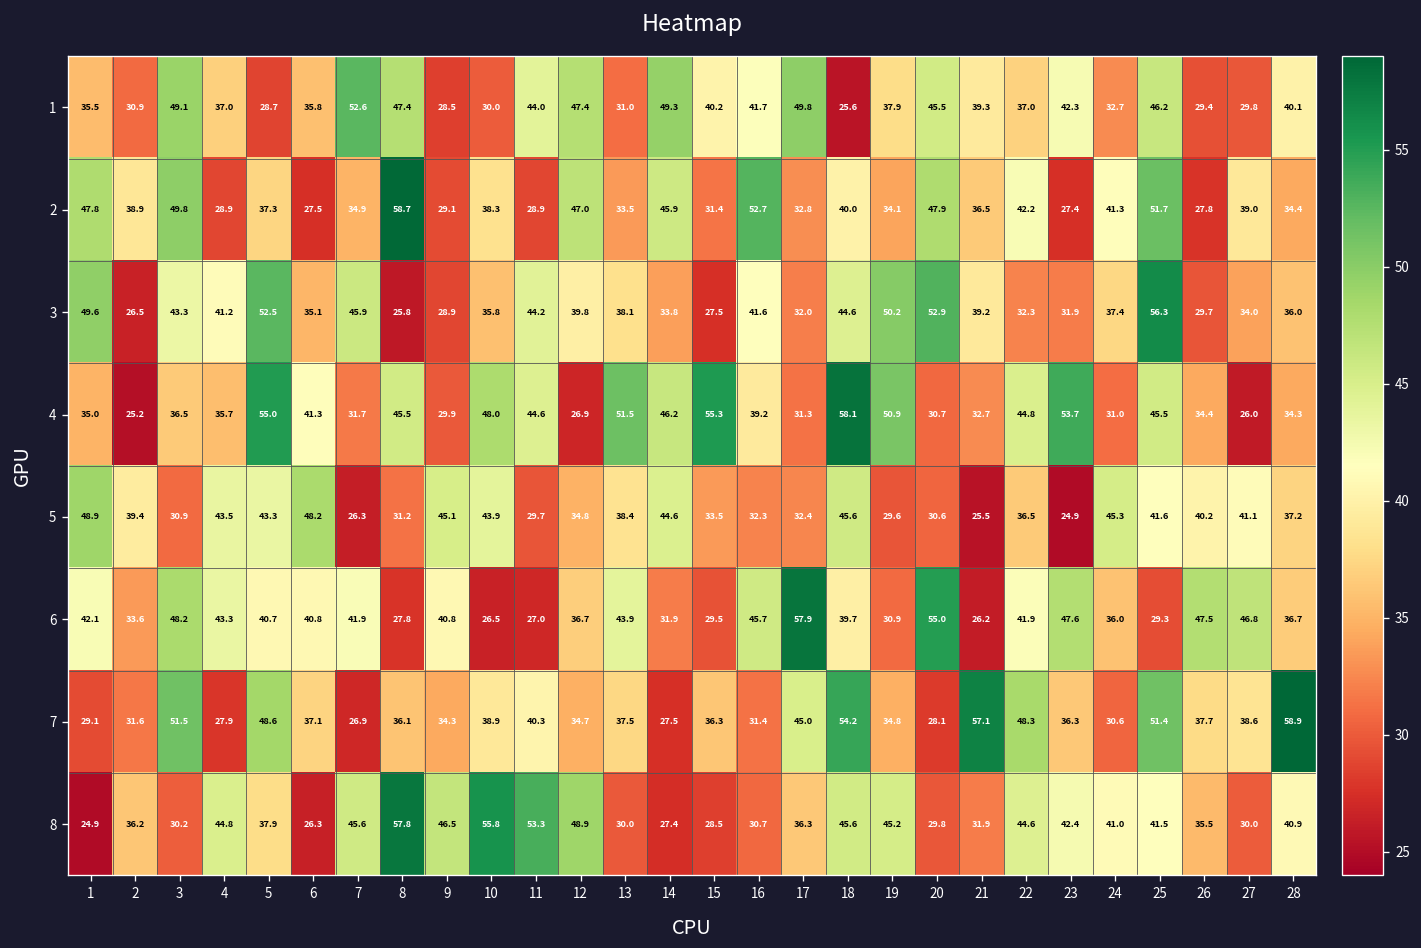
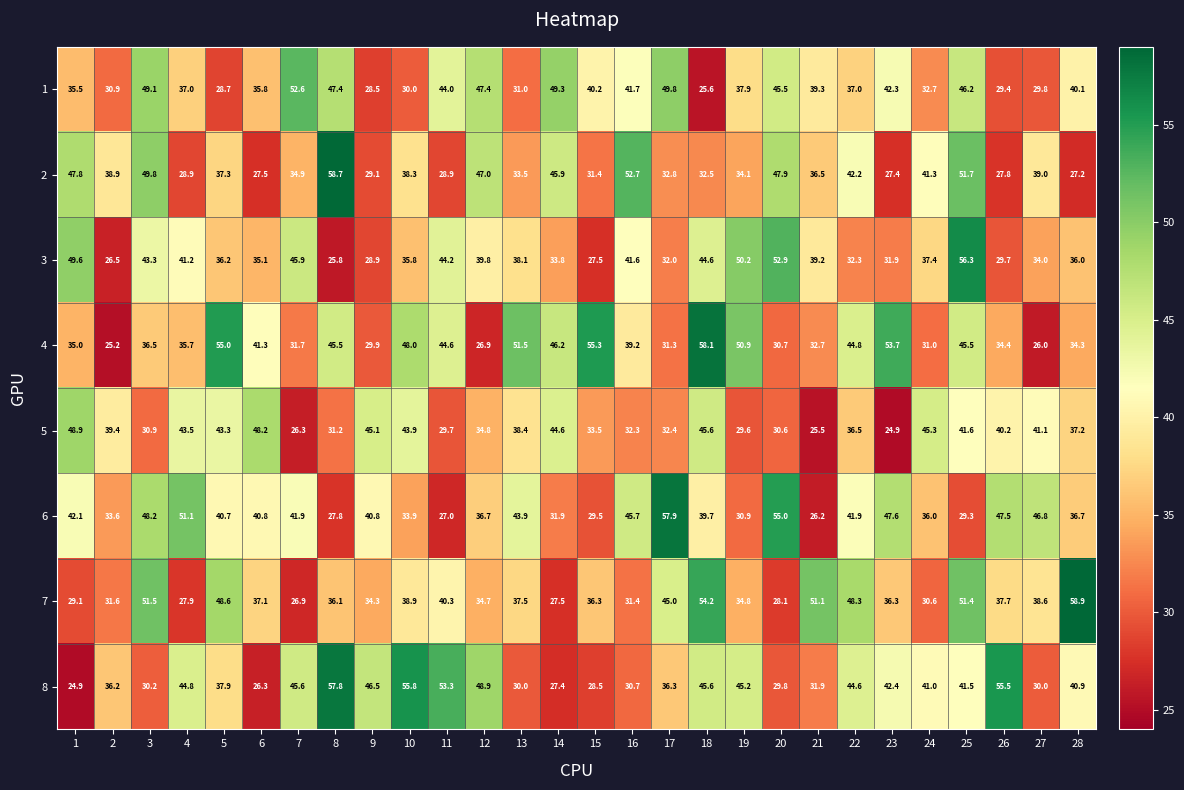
  {
    "2": {
      "1": 47.8,
      "2": 38.9,
      "3": 49.8,
      "4": 28.9,
      "5": 37.3,
      "6": 27.5,
      "7": 34.9,
      "8": 58.7,
      "9": 29.1,
      "10": 38.3,
      "11": 28.9,
      "12": 47.0,
      "13": 33.5,
      "14": 45.9,
      "15": 31.4,
      "16": 52.7,
      "17": 32.8,
-     "18": 40.0,
+     "18": 32.5,
      "19": 34.1,
      "20": 47.9,
      "21": 36.5,
      "22": 42.2,
      "23": 27.4,
      "24": 41.3,
      "25": 51.7,
      "26": 27.8,
      "27": 39.0,
-     "28": 34.4
+     "28": 27.2
    },
    "3": {
      "1": 49.6,
      "2": 26.5,
      "3": 43.3,
      "4": 41.2,
-     "5": 52.5,
+     "5": 36.2,
      "6": 35.1,
      "7": 45.9,
      "8": 25.8,
      "9": 28.9,
      "10": 35.8,
      "11": 44.2,
      "12": 39.8,
      "13": 38.1,
      "14": 33.8,
      "15": 27.5,
      "16": 41.6,
      "17": 32.0,
      "18": 44.6,
      "19": 50.2,
      "20": 52.9,
      "21": 39.2,
      "22": 32.3,
      "23": 31.9,
      "24": 37.4,
      "25": 56.3,
      "26": 29.7,
      "27": 34.0,
      "28": 36.0
    },
    "6": {
      "1": 42.1,
      "2": 33.6,
      "3": 48.2,
-     "4": 43.3,
+     "4": 51.1,
      "5": 40.7,
      "6": 40.8,
      "7": 41.9,
      "8": 27.8,
      "9": 40.8,
-     "10": 26.5,
+     "10": 33.9,
      "11": 27.0,
      "12": 36.7,
      "13": 43.9,
      "14": 31.9,
      "15": 29.5,
      "16": 45.7,
      "17": 57.9,
      "18": 39.7,
      "19": 30.9,
      "20": 55.0,
      "21": 26.2,
      "22": 41.9,
      "23": 47.6,
      "24": 36.0,
      "25": 29.3,
      "26": 47.5,
      "27": 46.8,
      "28": 36.7
    },
    "7": {
      "1": 29.1,
      "2": 31.6,
      "3": 51.5,
      "4": 27.9,
      "5": 48.6,
      "6": 37.1,
      "7": 26.9,
      "8": 36.1,
      "9": 34.3,
      "10": 38.9,
      "11": 40.3,
      "12": 34.7,
      "13": 37.5,
      "14": 27.5,
      "15": 36.3,
      "16": 31.4,
      "17": 45.0,
      "18": 54.2,
      "19": 34.8,
      "20": 28.1,
-     "21": 57.1,
+     "21": 51.1,
      "22": 48.3,
      "23": 36.3,
      "24": 30.6,
      "25": 51.4,
      "26": 37.7,
      "27": 38.6,
      "28": 58.9
    },
    "8": {
      "1": 24.9,
      "2": 36.2,
      "3": 30.2,
      "4": 44.8,
      "5": 37.9,
      "6": 26.3,
      "7": 45.6,
      "8": 57.8,
      "9": 46.5,
      "10": 55.8,
      "11": 53.3,
      "12": 48.9,
      "13": 30.0,
      "14": 27.4,
      "15": 28.5,
      "16": 30.7,
      "17": 36.3,
      "18": 45.6,
      "19": 45.2,
      "20": 29.8,
      "21": 31.9,
      "22": 44.6,
      "23": 42.4,
      "24": 41.0,
      "25": 41.5,
-     "26": 35.5,
+     "26": 55.5,
      "27": 30.0,
      "28": 40.9
    }
  }
